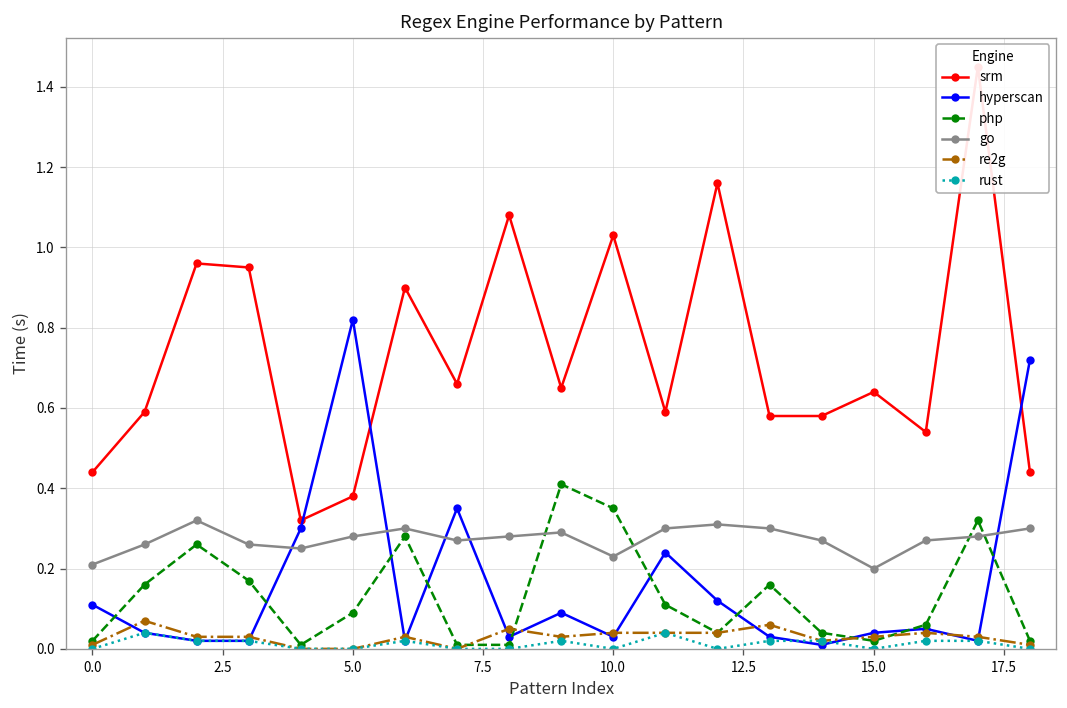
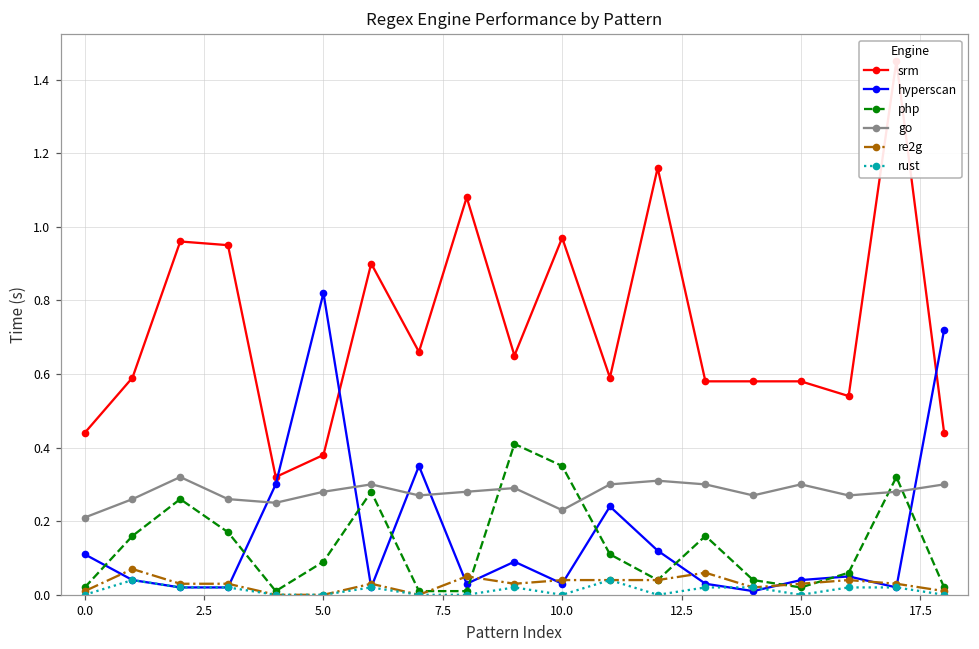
  {
    "srm": {
      "0.0": 0.44,
      "5.0": 0.38,
-     "10.0": 1.03,
-     "15.0": 0.64
+     "10.0": 0.97,
+     "15.0": 0.58
    },
    "hyperscan": {
      "0.0": 0.11,
      "5.0": 0.82,
      "10.0": 0.03,
      "15.0": 0.04
    },
    "php": {
      "0.0": 0.02,
      "5.0": 0.09,
      "10.0": 0.35,
      "15.0": 0.02
    },
    "go": {
      "0.0": 0.21,
      "5.0": 0.28,
      "10.0": 0.23,
-     "15.0": 0.2
+     "15.0": 0.3
    },
    "re2g": {
      "0.0": 0.01,
      "10.0": 0.04,
      "15.0": 0.03
    },
    "rust": {
      "0.0": 0.00,
      "10.0": 0.00,
      "15.0": 0.00
    }
  }
